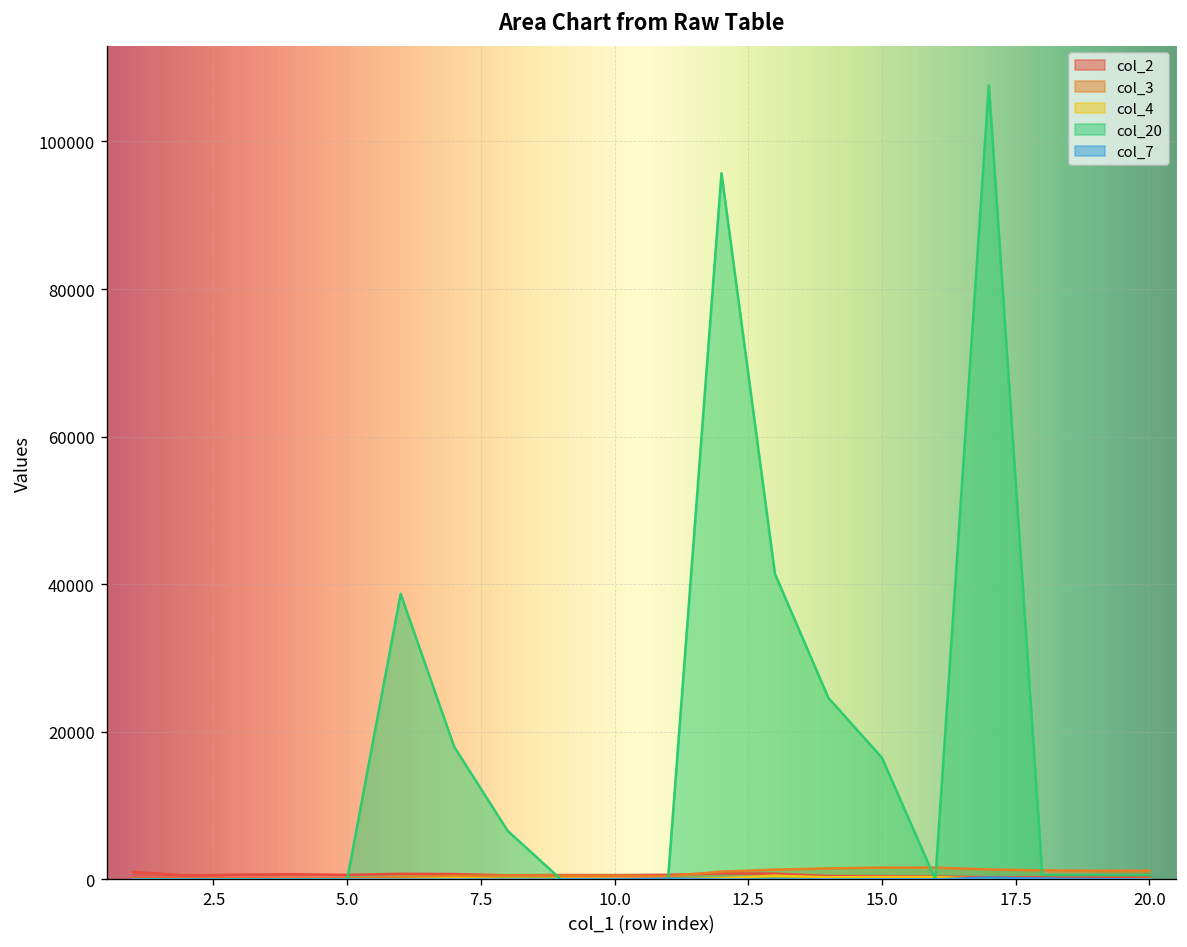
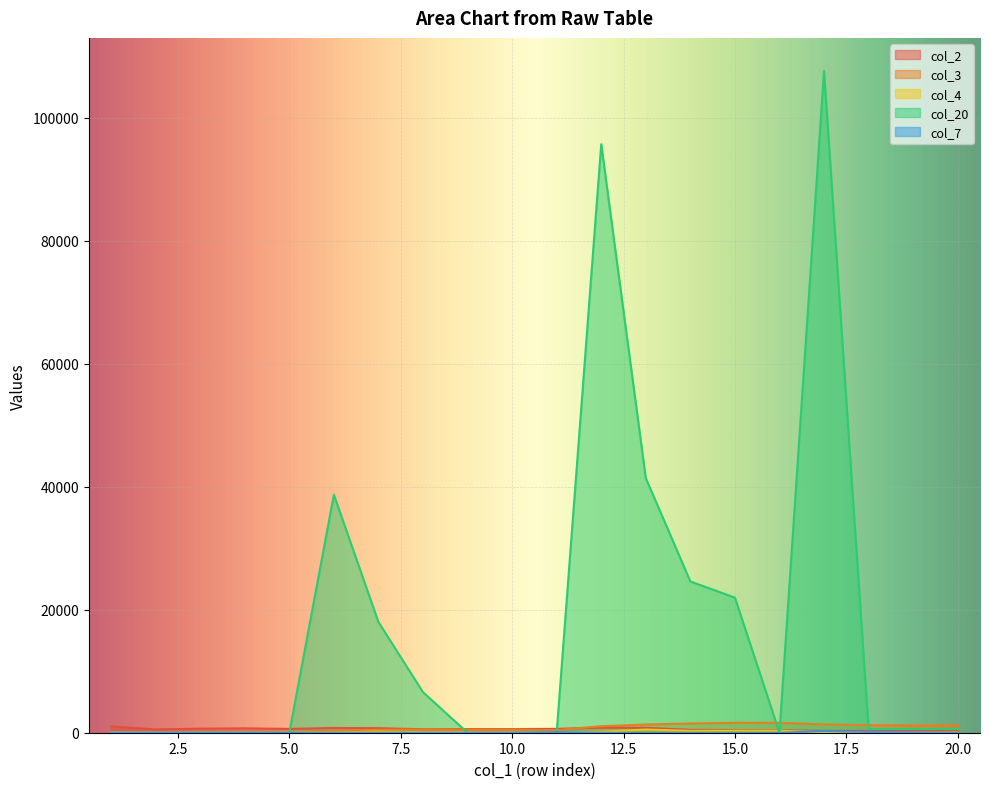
  {
    "col_20": {
-     "15.0": 17000
+     "15.0": 22000
    }
  }
